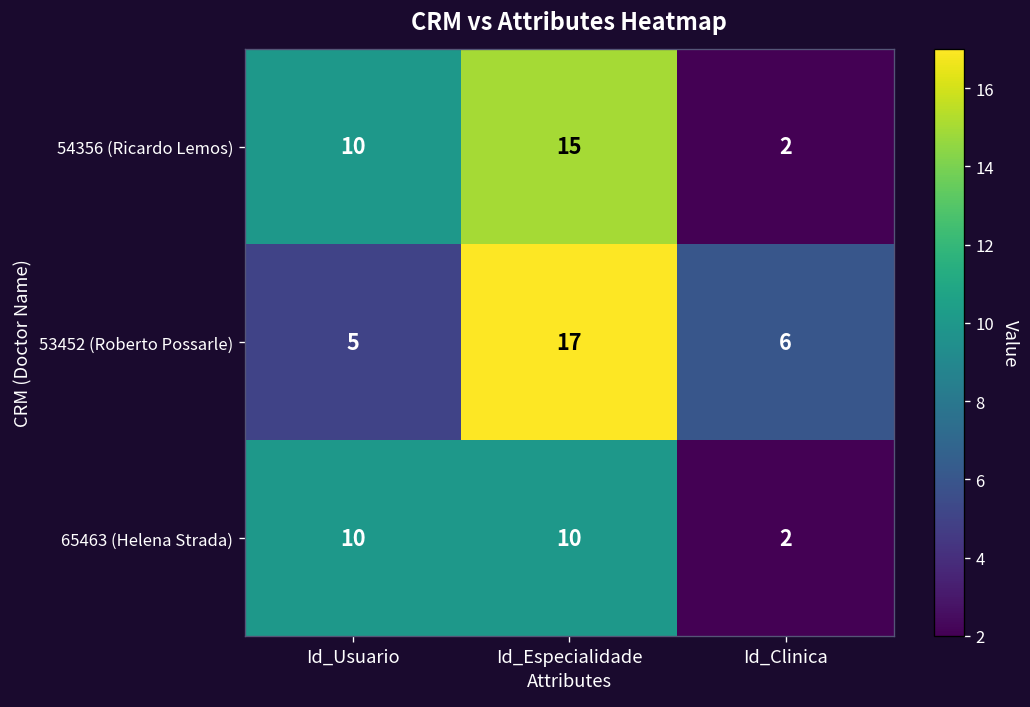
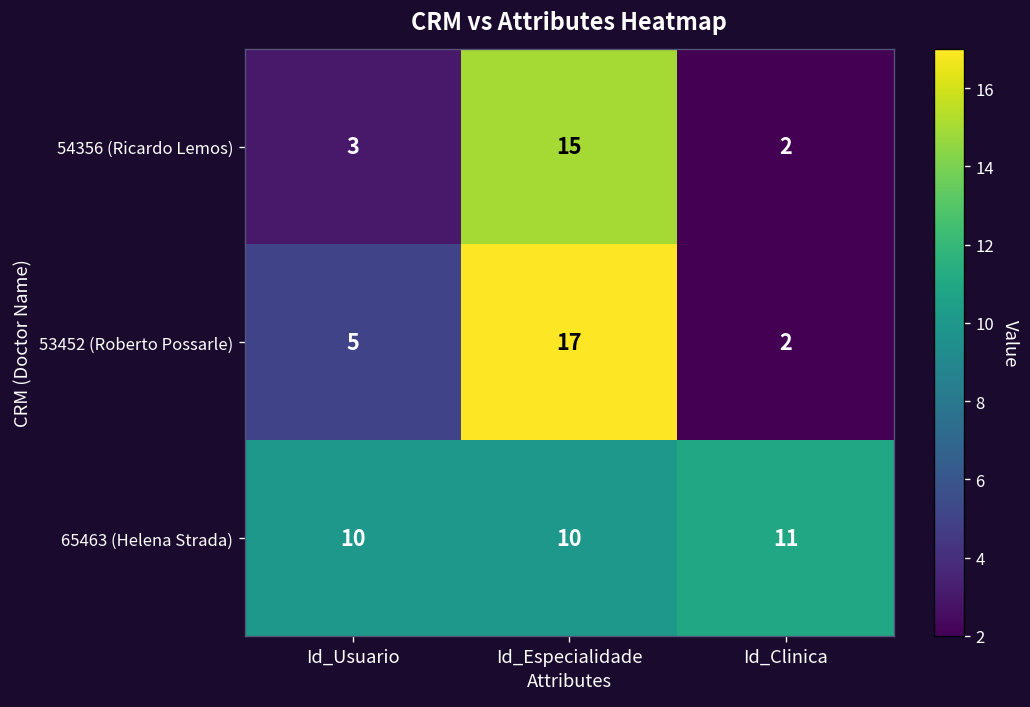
  {
    "54356 (Ricardo Lemos)": {
-     "Id_Usuario": 10,
+     "Id_Usuario": 3,
      "Id_Especialidade": 15,
      "Id_Clinica": 2
    },
    "53452 (Roberto Possarle)": {
      "Id_Usuario": 5,
      "Id_Especialidade": 17,
-     "Id_Clinica": 6
+     "Id_Clinica": 2
    },
    "65463 (Helena Strada)": {
      "Id_Usuario": 10,
      "Id_Especialidade": 10,
-     "Id_Clinica": 2
+     "Id_Clinica": 11
    }
  }
